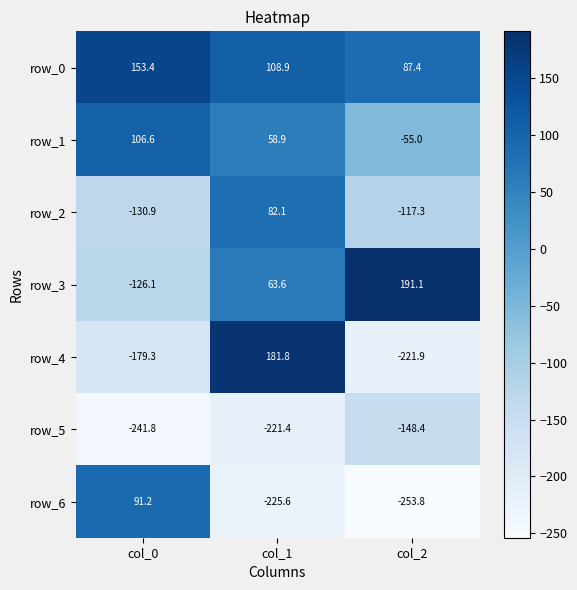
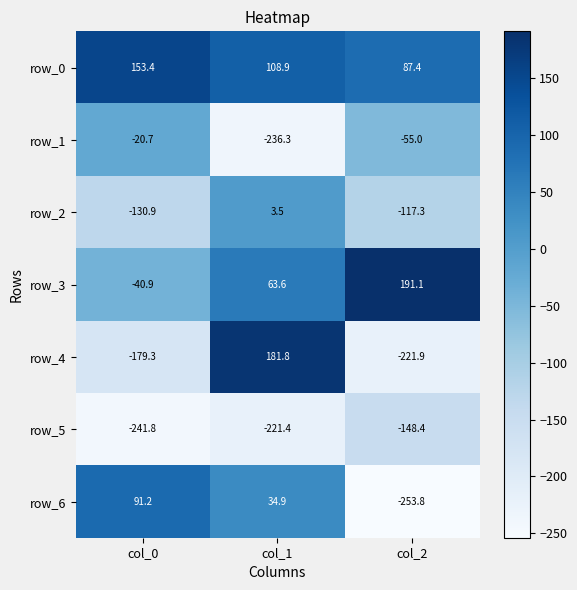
  {
    "row_0": {
      "col_0": 153.4,
      "col_1": 108.9,
      "col_2": 87.4
    },
    "row_1": {
-     "col_0": 106.6,
-     "col_1": 58.9,
+     "col_0": -20.7,
+     "col_1": -236.3,
      "col_2": -55.0
    },
    "row_2": {
      "col_0": -130.9,
-     "col_1": 82.1,
+     "col_1": 3.5,
      "col_2": -117.3
    },
    "row_3": {
-     "col_0": -126.1,
+     "col_0": -40.9,
      "col_1": 63.6,
      "col_2": 191.1
    },
    "row_4": {
      "col_0": -179.3,
      "col_1": 181.8,
      "col_2": -221.9
    },
    "row_5": {
      "col_0": -241.8,
      "col_1": -221.4,
      "col_2": -148.4
    },
    "row_6": {
      "col_0": 91.2,
-     "col_1": -225.6,
+     "col_1": 34.9,
      "col_2": -253.8
    }
  }
